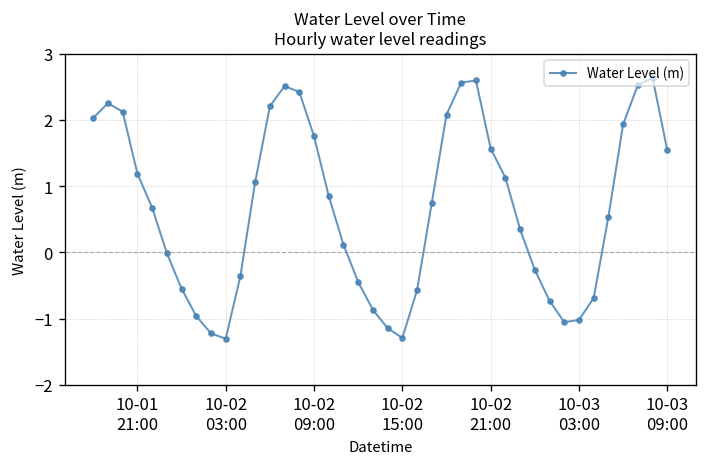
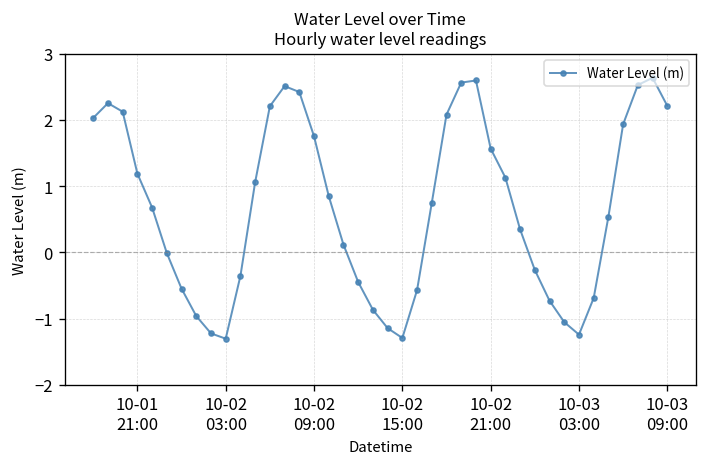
  {
    "10-01 21:00": 1.2,
    "10-02 03:00": -1.3,
    "10-02 09:00": 1.8,
    "10-02 15:00": -1.3,
    "10-02 21:00": 1.6,
-   "10-03 03:00": -1.0,
-   "10-03 09:00": 1.5
+   "10-03 03:00": -1.2,
+   "10-03 09:00": 2.2
  }
